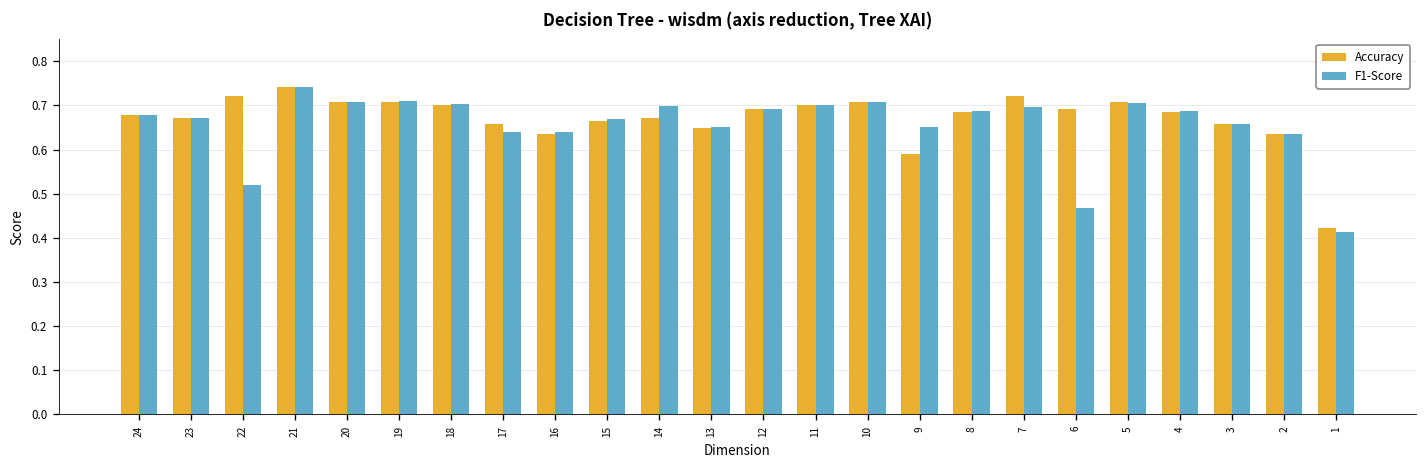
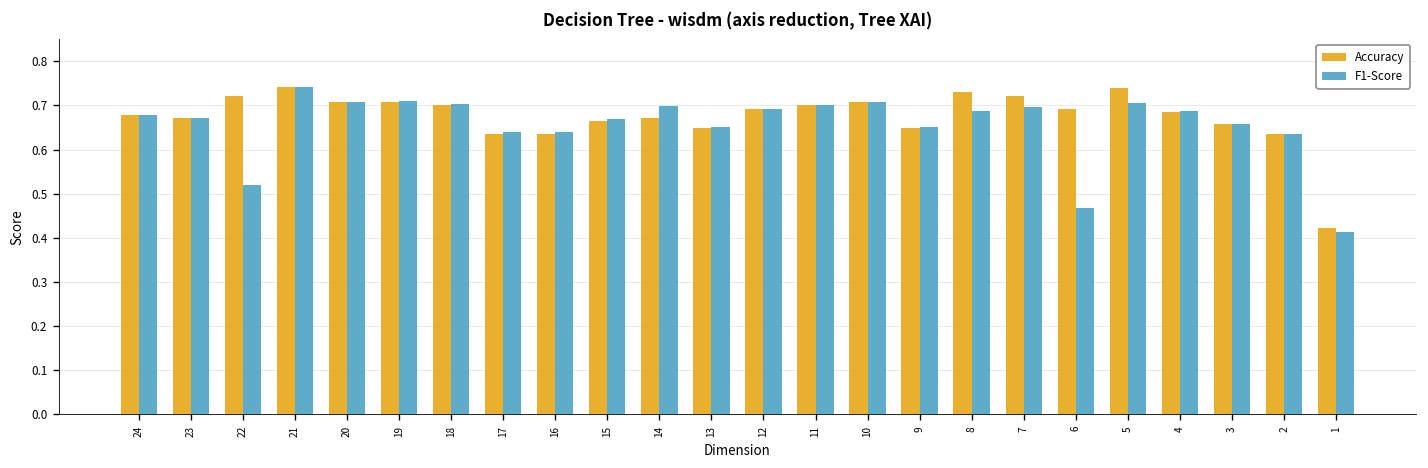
  {
    "Accuracy": {
      "24": 0.68,
      "23": 0.67,
      "22": 0.72,
      "21": 0.74,
      "20": 0.71,
      "19": 0.71,
      "18": 0.70,
-     "17": 0.66,
+     "17": 0.64,
      "16": 0.64,
      "15": 0.66,
      "14": 0.67,
      "13": 0.65,
      "12": 0.69,
      "11": 0.70,
      "10": 0.71,
-     "9": 0.59,
-     "8": 0.69,
+     "9": 0.65,
+     "8": 0.73,
      "7": 0.72,
      "6": 0.69,
-     "5": 0.71,
+     "5": 0.74,
      "4": 0.69,
      "3": 0.66,
      "2": 0.64,
      "1": 0.42
    },
    "F1-Score": {
      "24": 0.68,
      "23": 0.67,
      "22": 0.52,
      "21": 0.74,
      "20": 0.71,
      "19": 0.71,
      "18": 0.70,
      "17": 0.64,
      "16": 0.64,
      "15": 0.67,
      "14": 0.70,
      "13": 0.65,
      "12": 0.69,
      "11": 0.70,
      "10": 0.71,
      "9": 0.65,
      "8": 0.69,
      "7": 0.70,
      "6": 0.47,
      "5": 0.71,
      "4": 0.69,
      "3": 0.66,
      "2": 0.64,
      "1": 0.41
    }
  }
